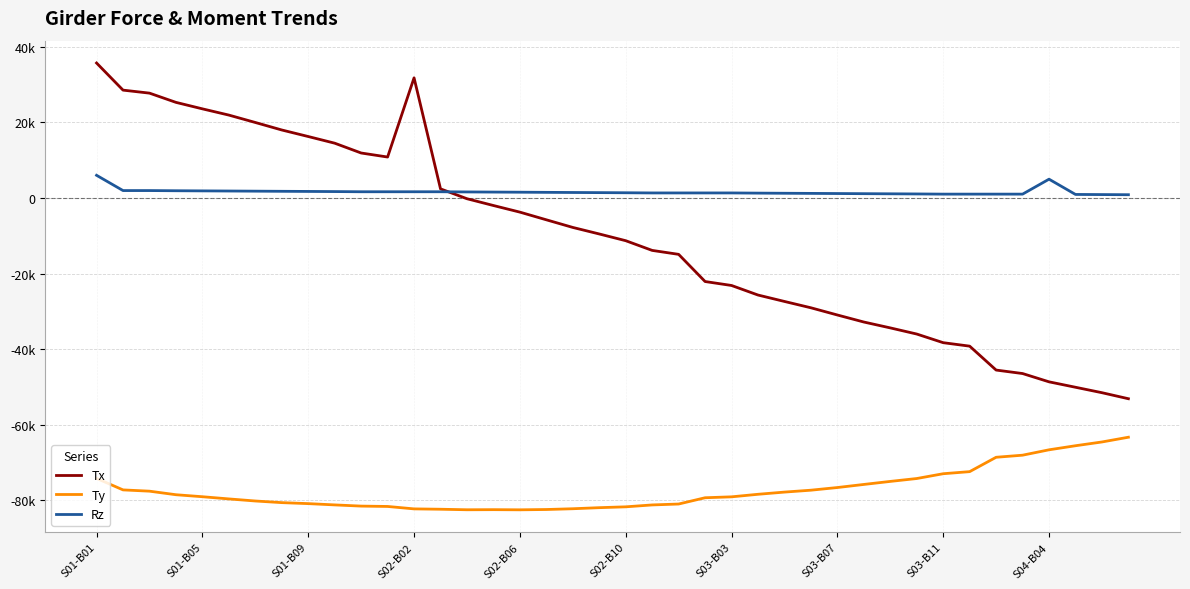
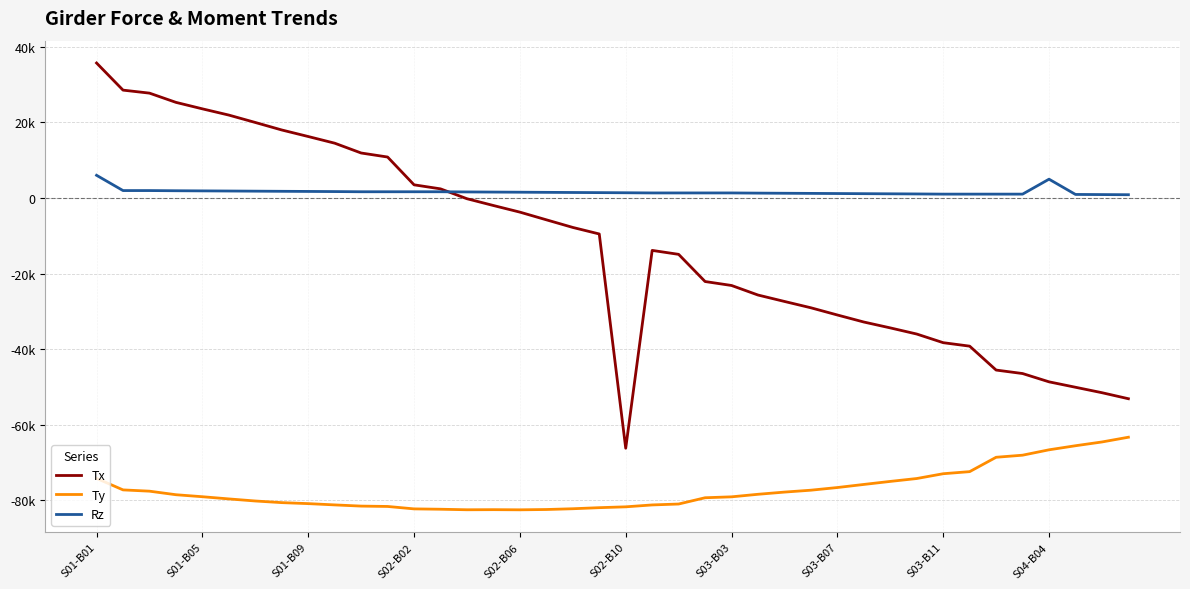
  {
    "Tx": {
      "S01-B01": 36000,
      "S01-B05": 24000,
      "S01-B09": 16000,
-     "S02-B02": 32000,
+     "S02-B02": 3000,
      "S02-B06": -4000,
-     "S02-B10": -11000,
+     "S02-B10": -66000,
      "S03-B03": -23000,
      "S03-B07": -31000,
      "S03-B11": -38000,
      "S04-B04": -49000
    },
    "Ty": {
      "S01-B05": -79000,
      "S01-B09": -81000,
      "S02-B02": -82000,
      "S02-B06": -83000,
      "S02-B10": -82000,
      "S03-B03": -79000,
      "S03-B07": -77000,
      "S03-B11": -73000,
      "S04-B04": -67000
    },
    "Rz": {
      "S01-B01": 6000,
      "S01-B05": 2000,
      "S01-B09": 2000,
      "S02-B02": 2000,
      "S02-B06": 2000,
      "S02-B10": 1000,
      "S03-B03": 1000,
      "S03-B07": 1000,
      "S03-B11": 1000,
      "S04-B04": 5000
    }
  }
